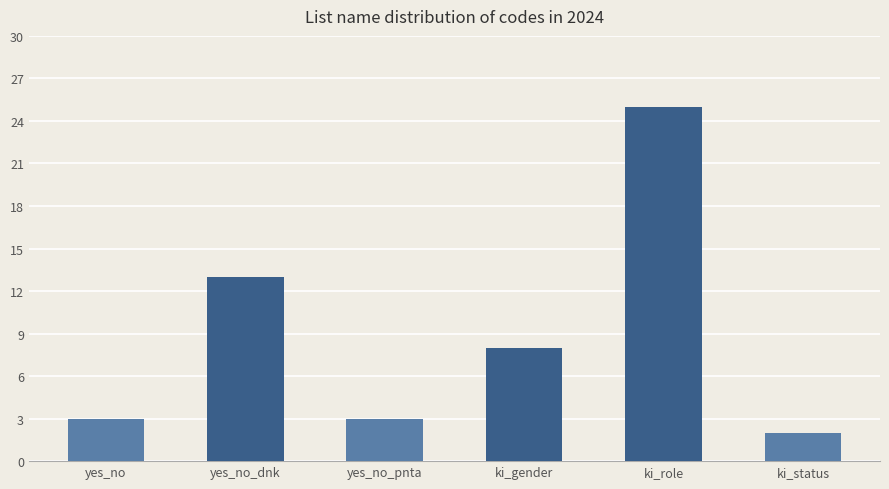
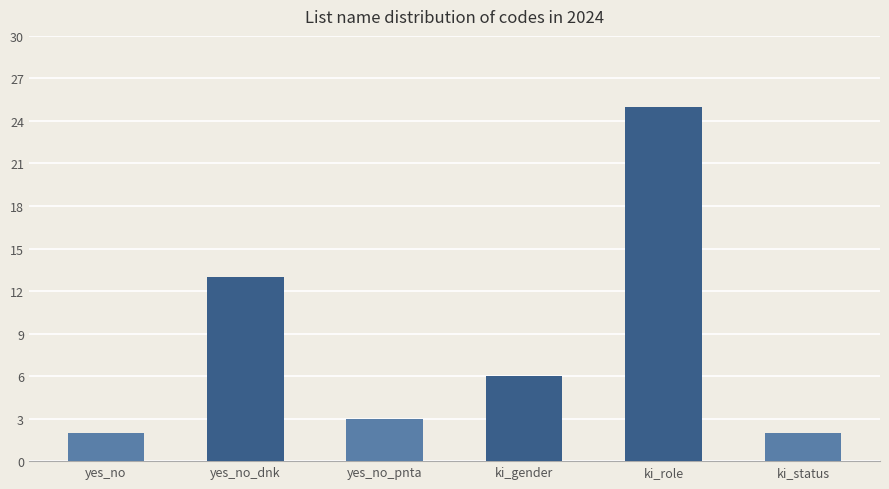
  {
-   "yes_no": 3,
+   "yes_no": 2,
    "yes_no_dnk": 13,
    "yes_no_pnta": 3,
-   "ki_gender": 8,
+   "ki_gender": 6,
    "ki_role": 25,
    "ki_status": 2
  }
